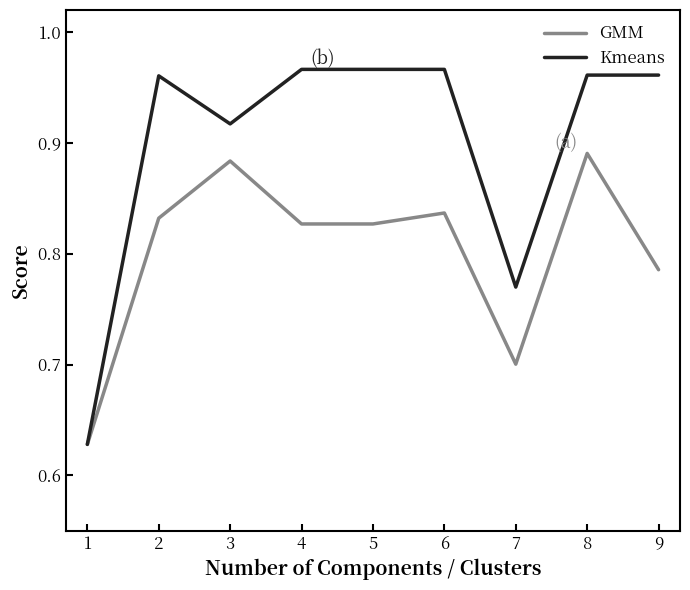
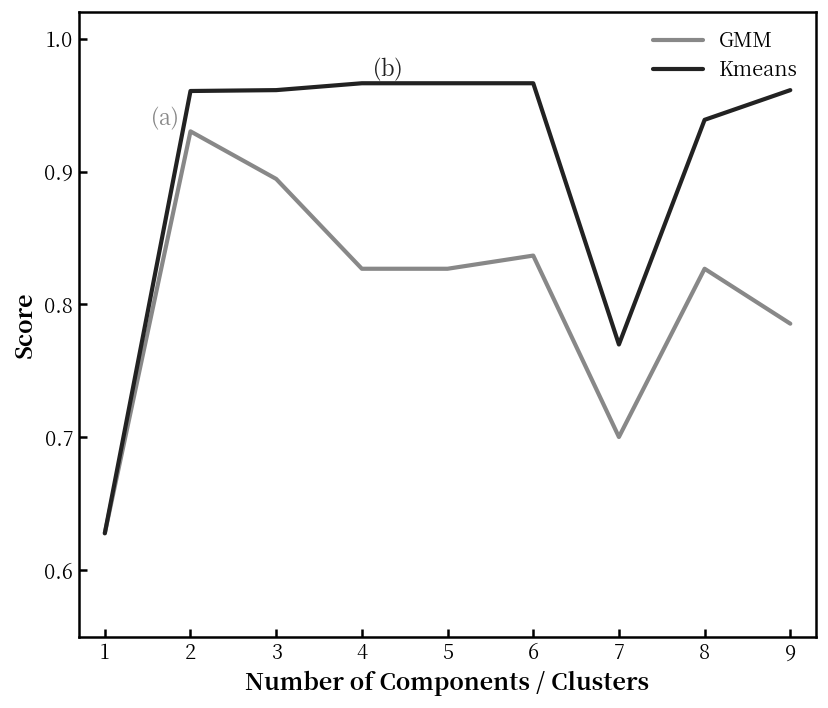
  {
    "GMM": {
-     "2": 0.832,
-     "3": 0.884,
+     "2": 0.930,
+     "3": 0.894,
      "4": 0.827,
      "5": 0.827,
      "6": 0.837,
      "7": 0.700,
-     "8": 0.891,
+     "8": 0.827,
      "9": 0.786
    },
    "Kmeans": {
      "2": 0.961,
-     "3": 0.917,
+     "3": 0.961,
      "4": 0.966,
      "5": 0.966,
      "6": 0.966,
      "7": 0.770,
-     "8": 0.961,
+     "8": 0.939,
      "9": 0.961
    }
  }
